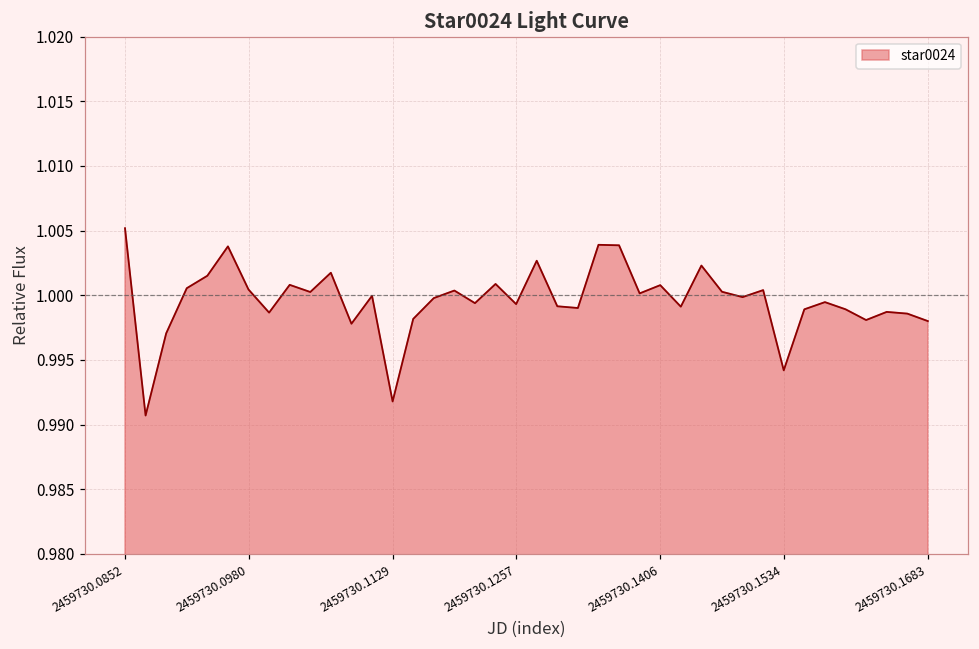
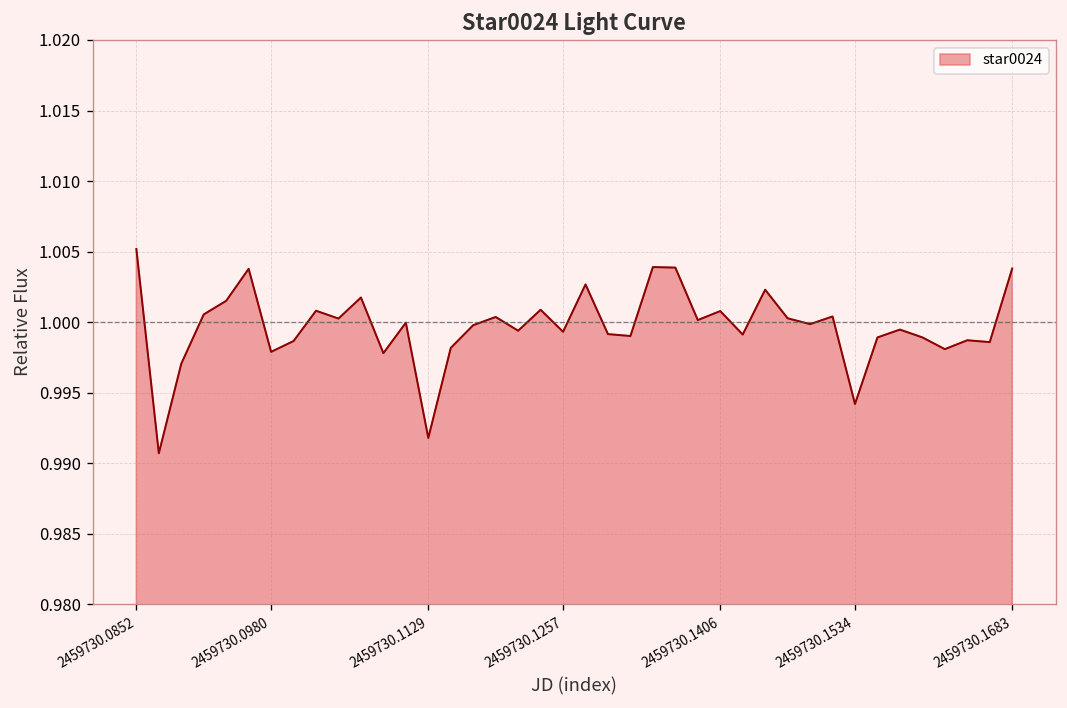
  {
    "2459730.0852": 1.0052,
-   "2459730.0980": 1.0004,
+   "2459730.0980": 0.9979,
    "2459730.1129": 0.9918,
    "2459730.1257": 0.9993,
    "2459730.1406": 1.0008,
    "2459730.1534": 0.9942,
-   "2459730.1683": 0.9980
+   "2459730.1683": 1.0038
  }
